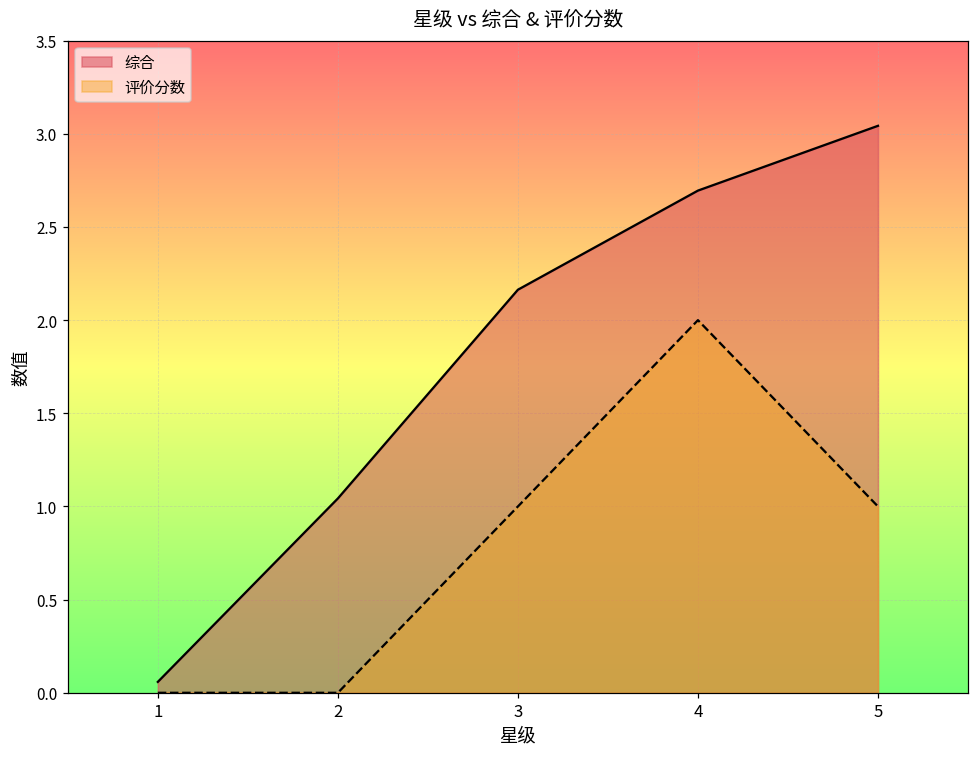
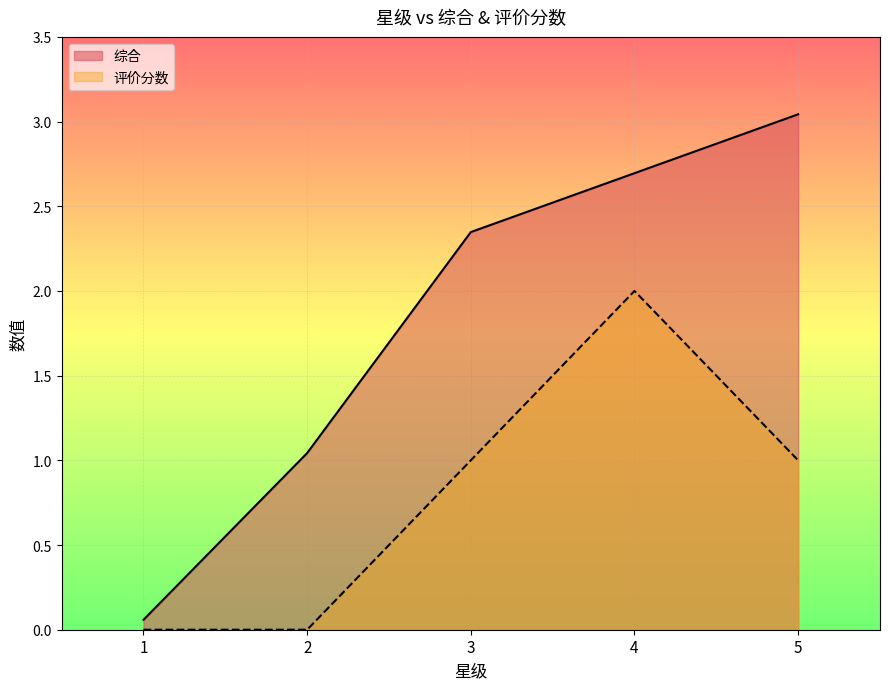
  {
    "综合": {
      "1": 0.06,
      "2": 1.04,
-     "3": 2.16,
+     "3": 2.35,
      "4": 2.70,
      "5": 3.04
    },
    "评价分数": {
      "1": 0.00,
      "2": 0.00,
      "3": 1.00,
      "4": 2.00,
      "5": 1.00
    }
  }
